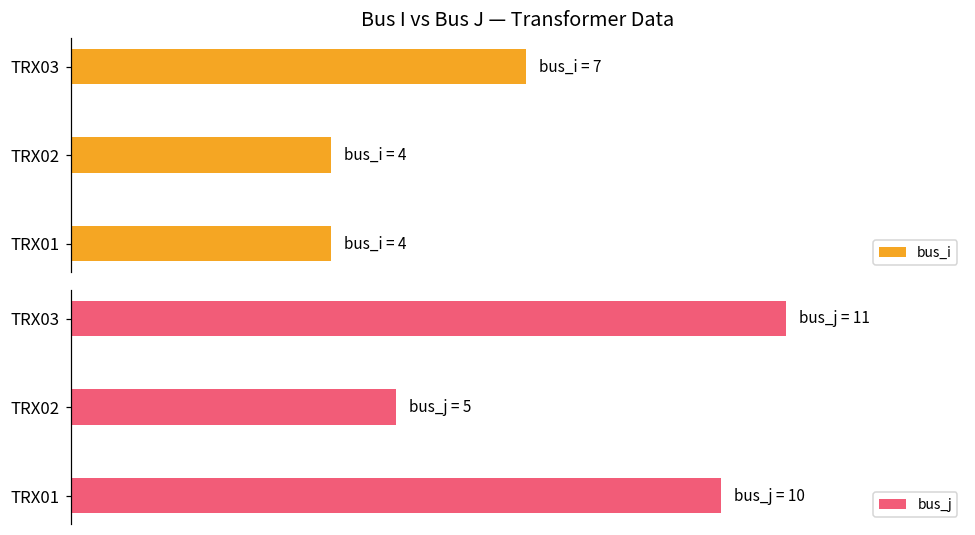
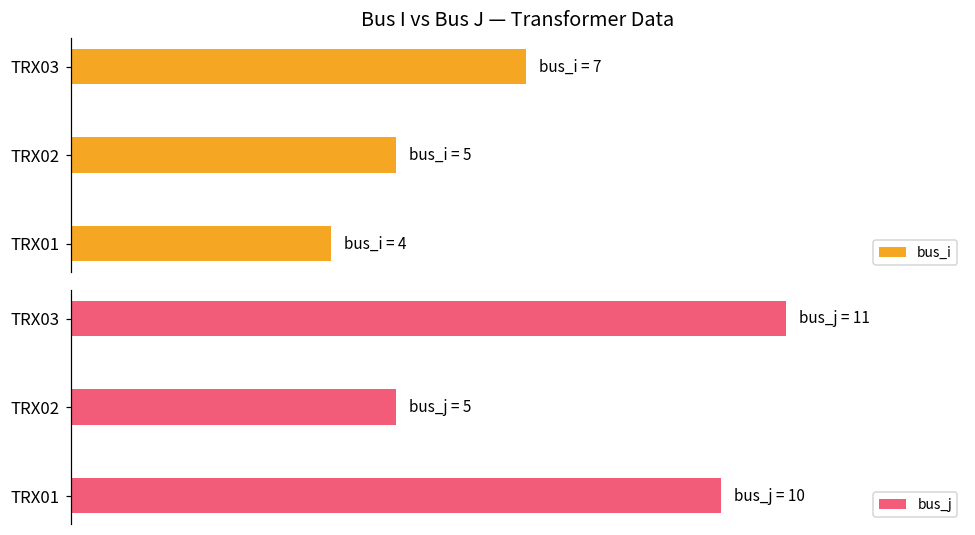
  {
    "Bus I vs Bus J — Transformer Data": {
      "TRX03": 7,
-     "TRX02": 4,
+     "TRX02": 5,
      "TRX01": 4
    }
  }
